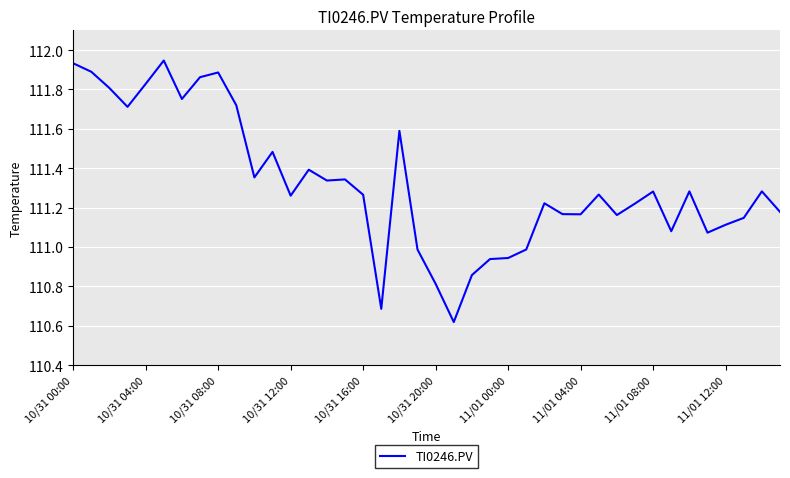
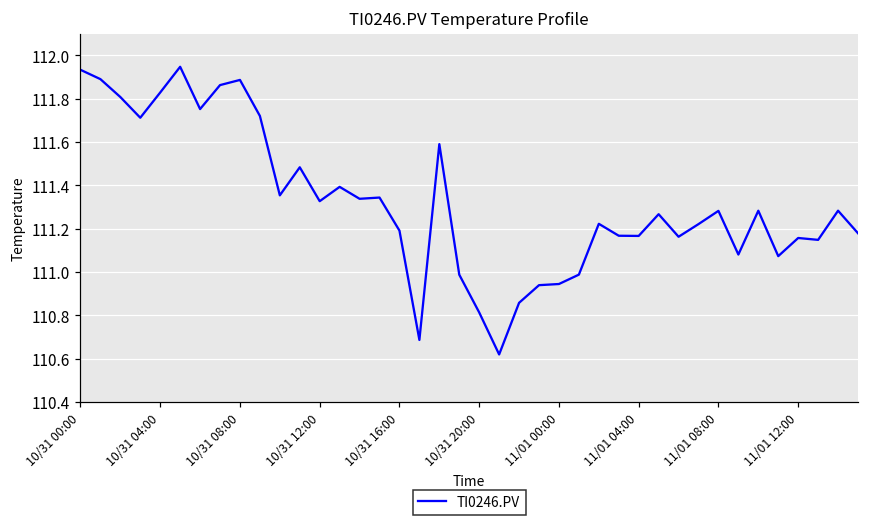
  {
    "10/31 00:00": 111.93,
    "10/31 04:00": 111.83,
    "10/31 08:00": 111.89,
-   "10/31 12:00": 111.26,
-   "10/31 16:00": 111.27,
+   "10/31 12:00": 111.33,
+   "10/31 16:00": 111.19,
    "10/31 20:00": 110.81,
    "11/01 00:00": 110.94,
    "11/01 04:00": 111.17,
    "11/01 08:00": 111.28,
-   "11/01 12:00": 111.11
+   "11/01 12:00": 111.16
  }
